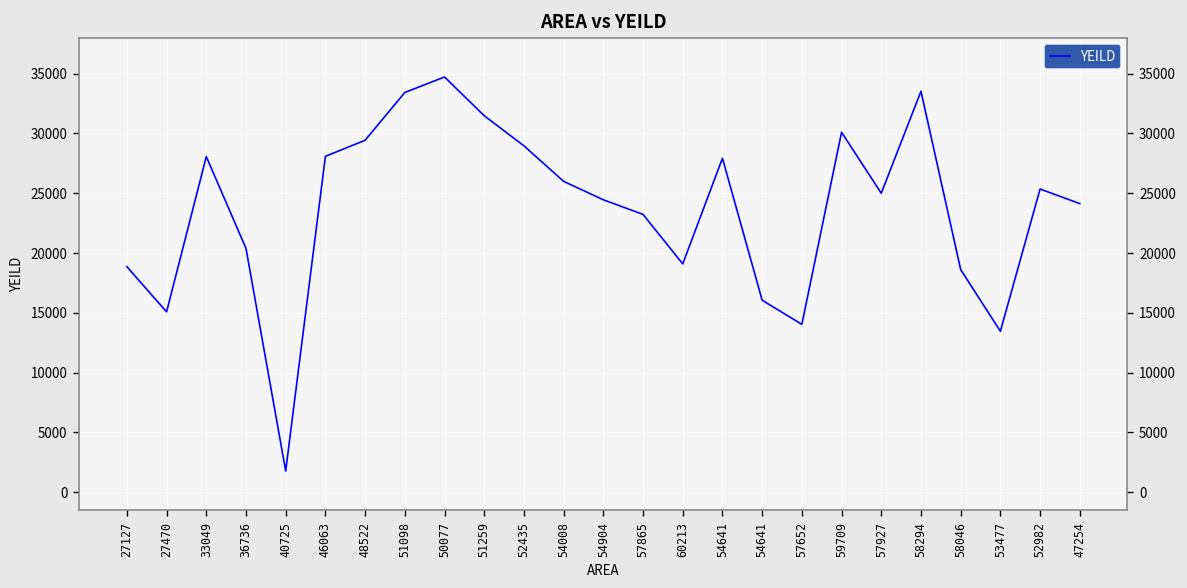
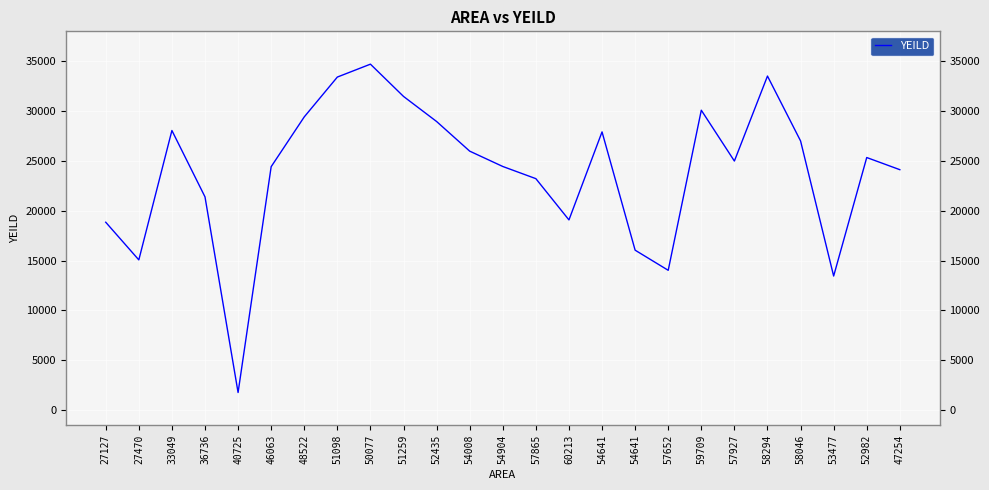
  {
    "27127": 19000,
    "27470": 15000,
    "33049": 28000,
-   "36736": 20000,
+   "36736": 21000,
    "40725": 2000,
-   "46063": 28000,
+   "46063": 24000,
    "48522": 29000,
    "51098": 33000,
    "50077": 35000,
    "51259": 31000,
    "52435": 29000,
    "54008": 26000,
    "54904": 24000,
    "57865": 23000,
    "60213": 19000,
    "57652": 14000,
    "59709": 30000,
    "57927": 25000,
    "58294": 34000,
-   "58046": 19000,
+   "58046": 27000,
    "53477": 13000,
    "52982": 25000,
    "47254": 24000
  }
